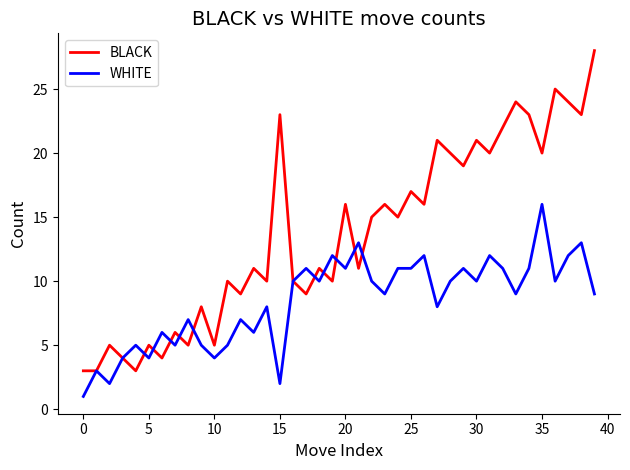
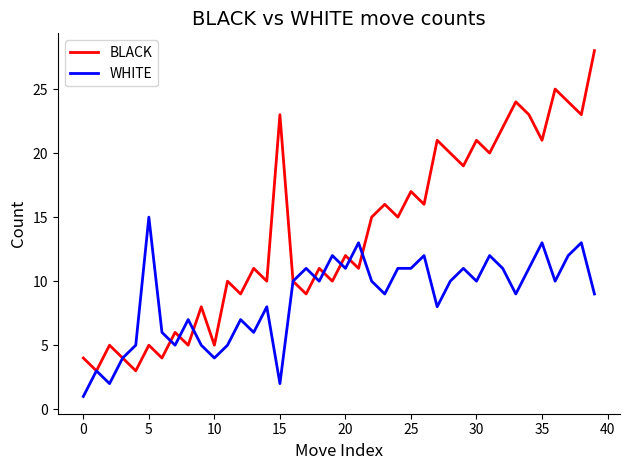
  {
    "BLACK": {
-     "0": 3,
+     "0": 4,
      "5": 5,
      "10": 5,
      "15": 23,
-     "20": 16,
+     "20": 12,
      "25": 17,
      "30": 21,
-     "35": 20
+     "35": 21
    },
    "WHITE": {
      "0": 1,
-     "5": 4,
+     "5": 15,
      "10": 4,
      "15": 2,
      "20": 11,
      "25": 11,
      "30": 10,
-     "35": 16
+     "35": 13
    }
  }
